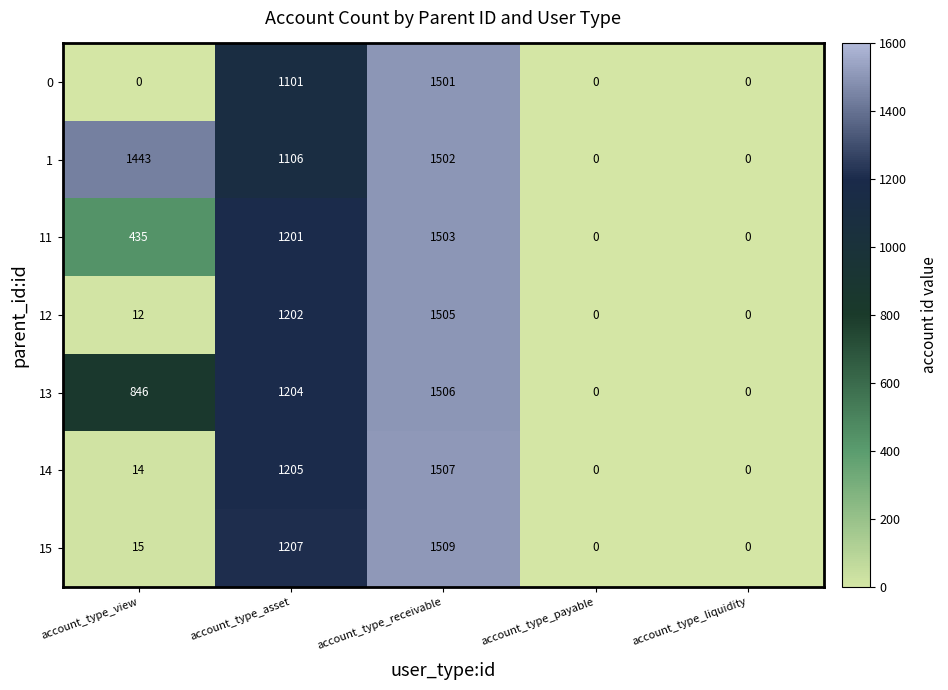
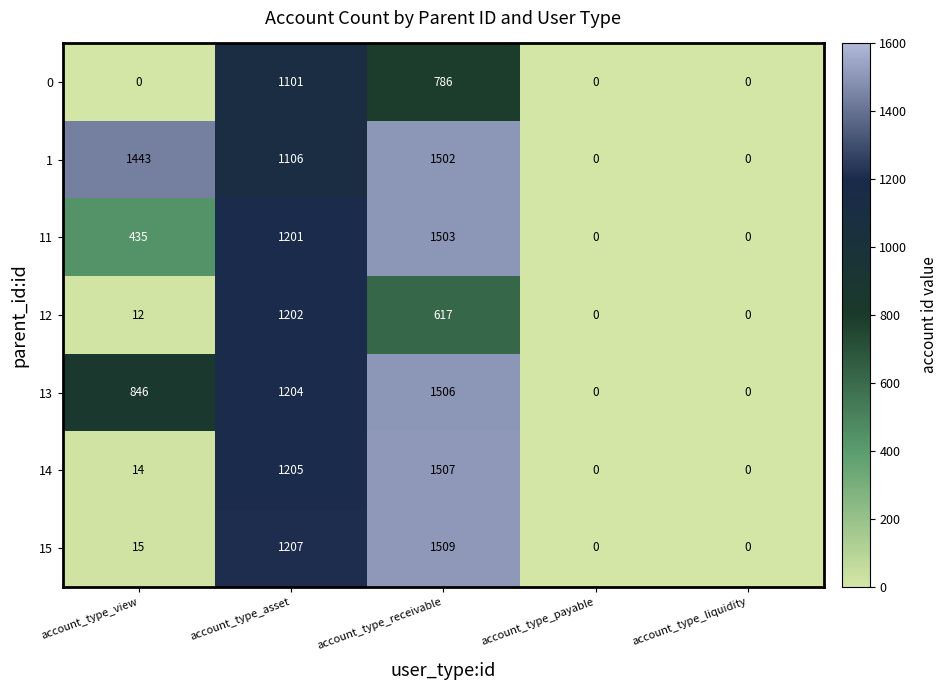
  {
    "0": {
      "account_type_view": 0,
      "account_type_asset": 1101,
-     "account_type_receivable": 1501,
+     "account_type_receivable": 786,
      "account_type_payable": 0,
      "account_type_liquidity": 0
    },
    "1": {
      "account_type_view": 1443,
      "account_type_asset": 1106,
      "account_type_receivable": 1502,
      "account_type_payable": 0,
      "account_type_liquidity": 0
    },
    "11": {
      "account_type_view": 435,
      "account_type_asset": 1201,
      "account_type_receivable": 1503,
      "account_type_payable": 0,
      "account_type_liquidity": 0
    },
    "12": {
      "account_type_view": 12,
      "account_type_asset": 1202,
-     "account_type_receivable": 1505,
+     "account_type_receivable": 617,
      "account_type_payable": 0,
      "account_type_liquidity": 0
    },
    "13": {
      "account_type_view": 846,
      "account_type_asset": 1204,
      "account_type_receivable": 1506,
      "account_type_payable": 0,
      "account_type_liquidity": 0
    },
    "14": {
      "account_type_view": 14,
      "account_type_asset": 1205,
      "account_type_receivable": 1507,
      "account_type_payable": 0,
      "account_type_liquidity": 0
    },
    "15": {
      "account_type_view": 15,
      "account_type_asset": 1207,
      "account_type_receivable": 1509,
      "account_type_payable": 0,
      "account_type_liquidity": 0
    }
  }
